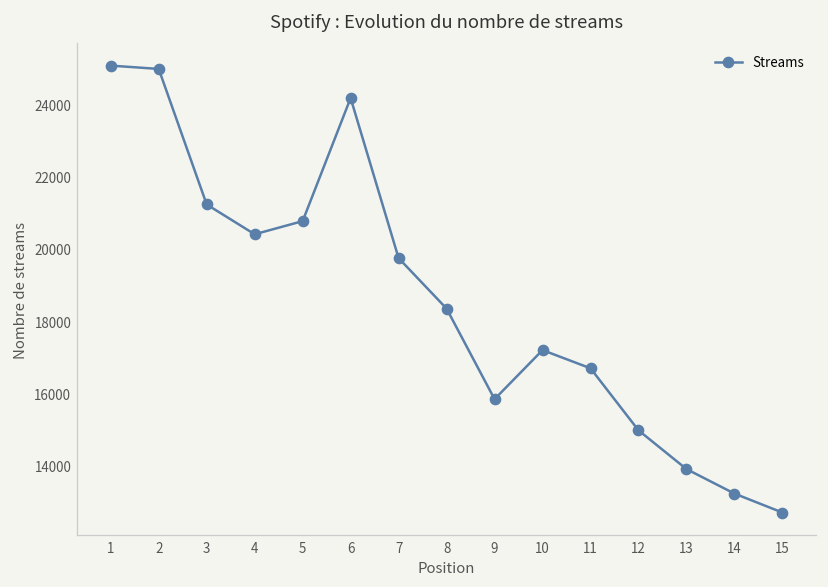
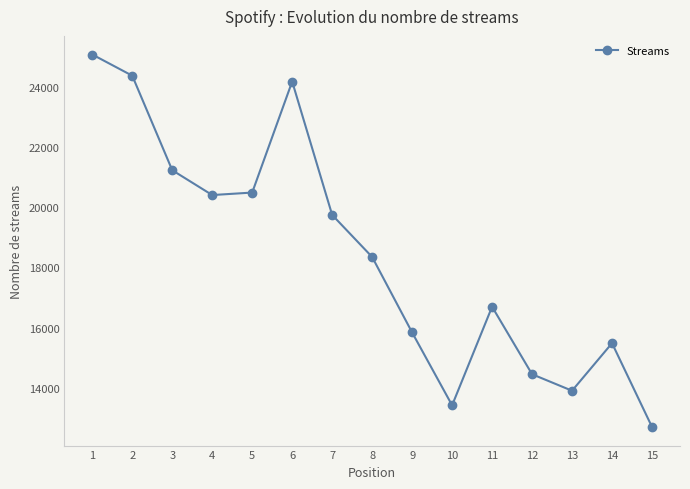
  {
    "1": 25100,
-   "2": 25000,
+   "2": 24400,
    "3": 21200,
    "4": 20400,
-   "5": 20800,
+   "5": 20500,
    "6": 24200,
    "7": 19700,
    "8": 18300,
    "9": 15800,
-   "10": 17200,
+   "10": 13400,
    "11": 16700,
-   "12": 15000,
+   "12": 14400,
    "13": 13900,
-   "14": 13200,
+   "14": 15500,
    "15": 12700
  }
